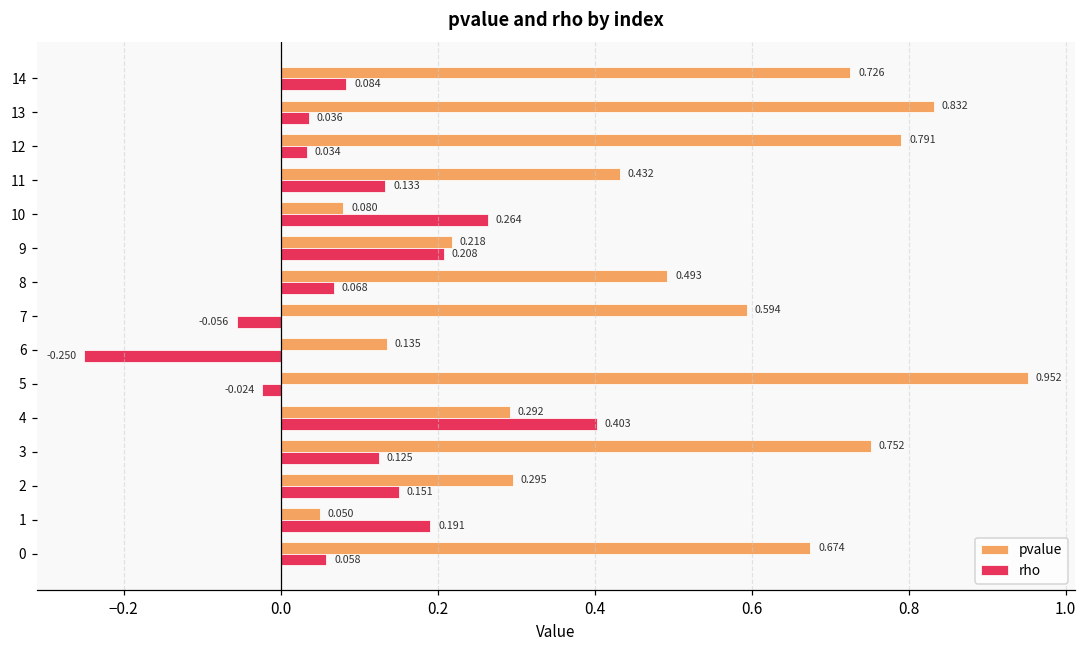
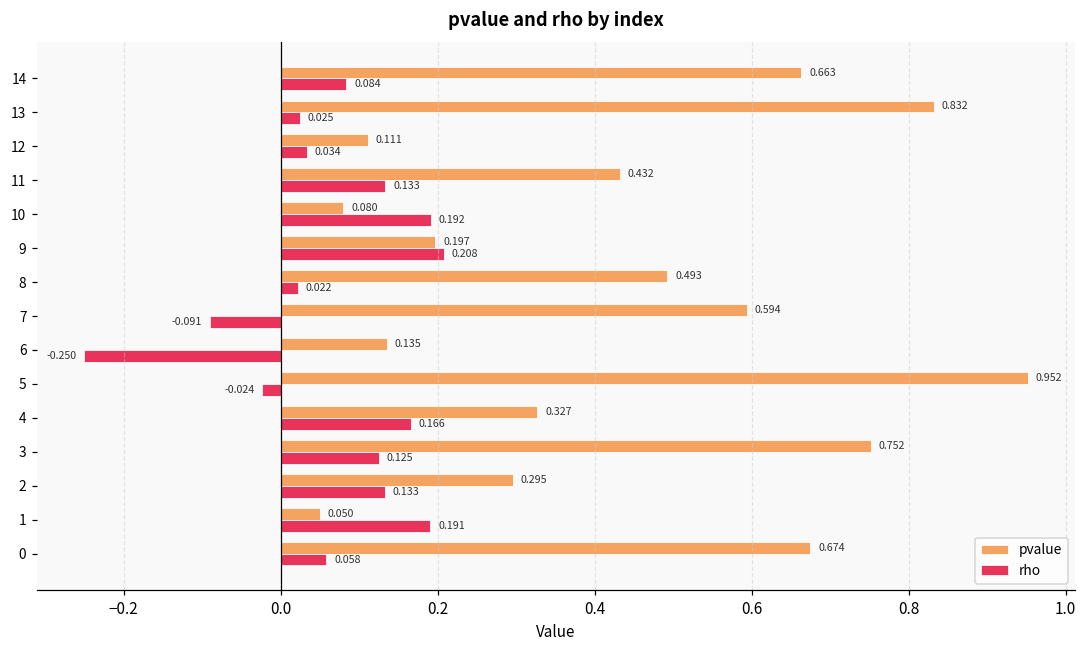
  {
    "pvalue": {
-     "14": 0.726,
+     "14": 0.663,
      "13": 0.832,
-     "12": 0.791,
+     "12": 0.111,
      "11": 0.432,
      "10": 0.080,
-     "9": 0.218,
+     "9": 0.197,
      "8": 0.493,
      "7": 0.594,
      "6": 0.135,
      "5": 0.952,
-     "4": 0.292,
+     "4": 0.327,
      "3": 0.752,
      "2": 0.295,
      "1": 0.050,
      "0": 0.674
    },
    "rho": {
      "14": 0.084,
-     "13": 0.036,
+     "13": 0.025,
      "12": 0.034,
      "11": 0.133,
-     "10": 0.264,
+     "10": 0.192,
      "9": 0.208,
-     "8": 0.068,
-     "7": -0.056,
+     "8": 0.022,
+     "7": -0.091,
      "6": -0.250,
      "5": -0.024,
-     "4": 0.403,
+     "4": 0.166,
      "3": 0.125,
-     "2": 0.151,
+     "2": 0.133,
      "1": 0.191,
      "0": 0.058
    }
  }
